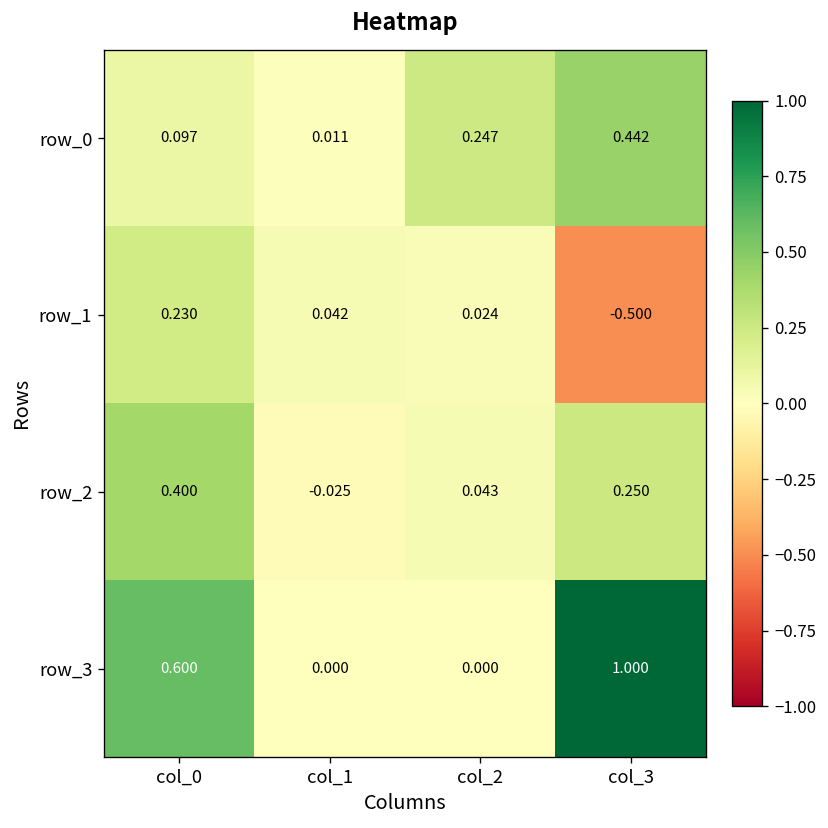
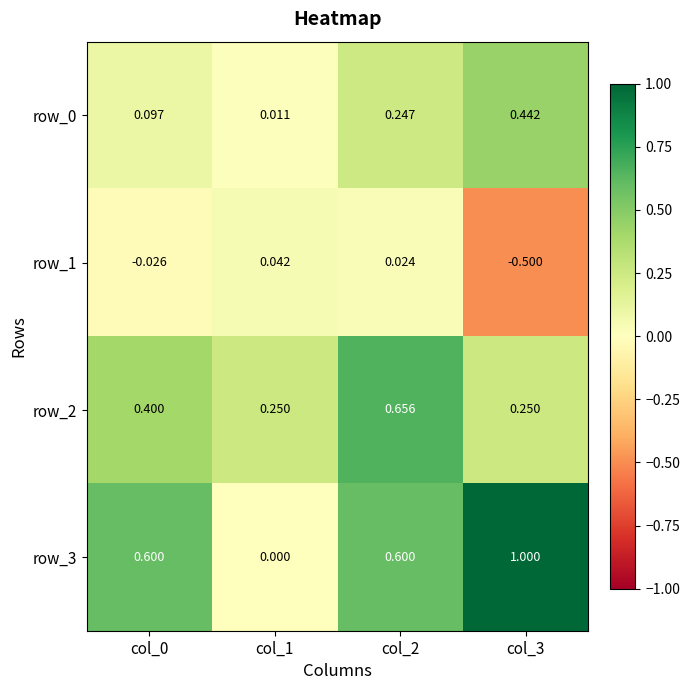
  {
    "row_0": {
      "col_0": 0.097,
      "col_1": 0.011,
      "col_2": 0.247,
      "col_3": 0.442
    },
    "row_1": {
-     "col_0": 0.230,
+     "col_0": -0.026,
      "col_1": 0.042,
      "col_2": 0.024,
      "col_3": -0.500
    },
    "row_2": {
      "col_0": 0.400,
-     "col_1": -0.025,
-     "col_2": 0.043,
+     "col_1": 0.250,
+     "col_2": 0.656,
      "col_3": 0.250
    },
    "row_3": {
      "col_0": 0.600,
      "col_1": 0.000,
-     "col_2": 0.000,
+     "col_2": 0.600,
      "col_3": 1.000
    }
  }
